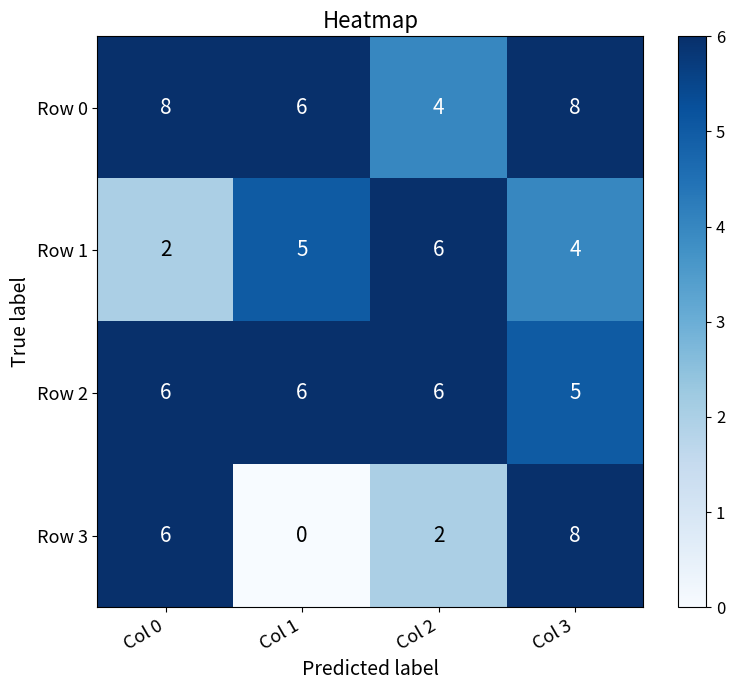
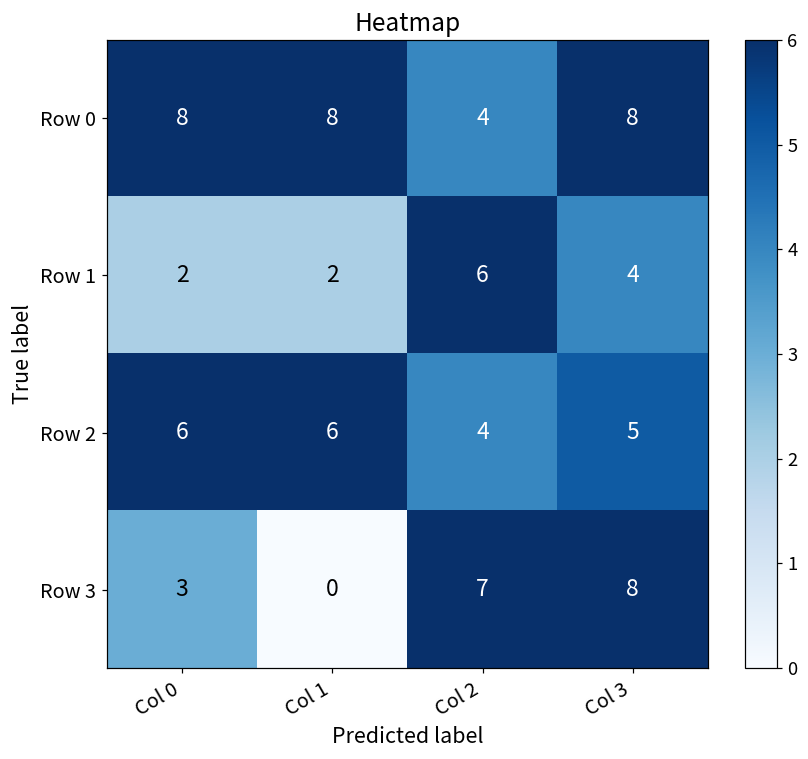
  {
    "Row 0": {
      "Col 0": 8,
-     "Col 1": 6,
+     "Col 1": 8,
      "Col 2": 4,
      "Col 3": 8
    },
    "Row 1": {
      "Col 0": 2,
-     "Col 1": 5,
+     "Col 1": 2,
      "Col 2": 6,
      "Col 3": 4
    },
    "Row 2": {
      "Col 0": 6,
      "Col 1": 6,
-     "Col 2": 6,
+     "Col 2": 4,
      "Col 3": 5
    },
    "Row 3": {
-     "Col 0": 6,
+     "Col 0": 3,
      "Col 1": 0,
-     "Col 2": 2,
+     "Col 2": 7,
      "Col 3": 8
    }
  }
